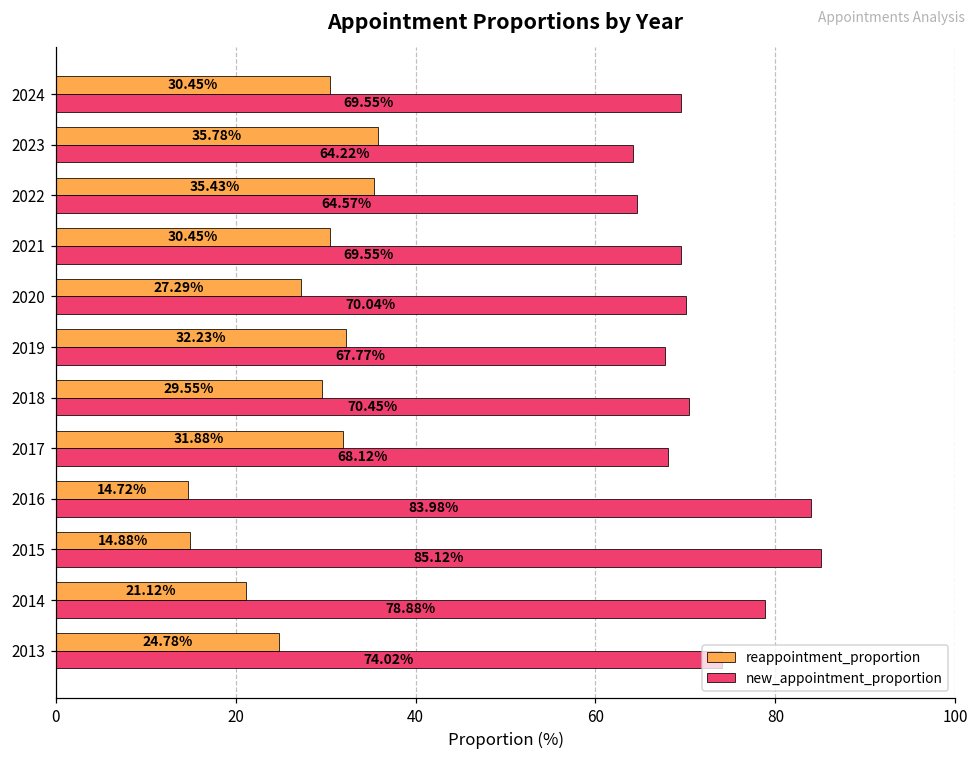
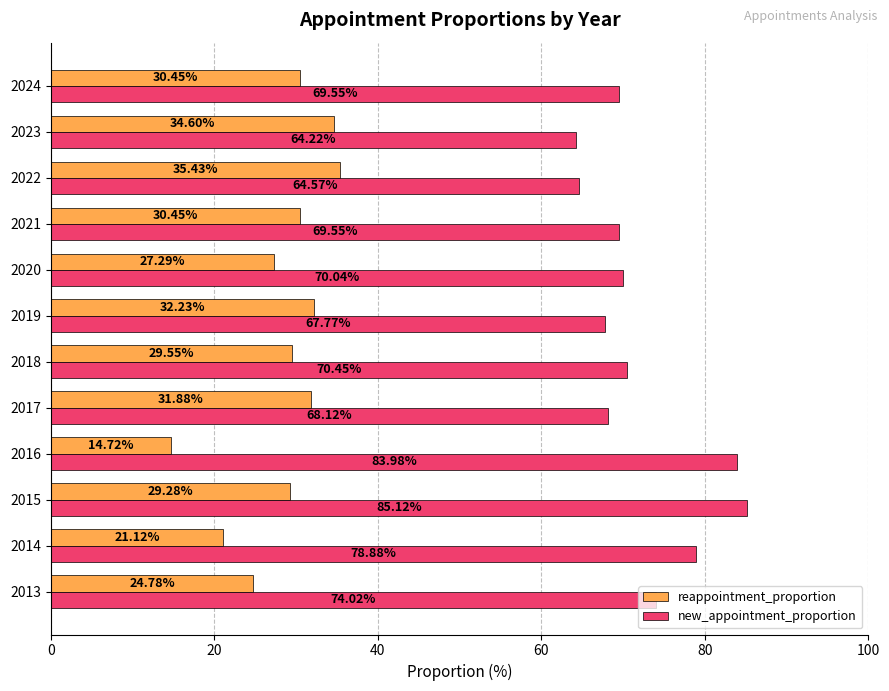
  {
    "reappointment_proportion": {
      "2024": "30.45%",
-     "2023": "35.78%",
+     "2023": "34.60%",
      "2022": "35.43%",
      "2021": "30.45%",
      "2020": "27.29%",
      "2019": "32.23%",
      "2018": "29.55%",
      "2017": "31.88%",
      "2016": "14.72%",
-     "2015": "14.88%",
+     "2015": "29.28%",
      "2014": "21.12%",
      "2013": "24.78%"
    },
    "new_appointment_proportion": {
      "2024": "69.55%",
      "2023": "64.22%",
      "2022": "64.57%",
      "2021": "69.55%",
      "2020": "70.04%",
      "2019": "67.77%",
      "2018": "70.45%",
      "2017": "68.12%",
      "2016": "83.98%",
      "2015": "85.12%",
      "2014": "78.88%"
    }
  }
